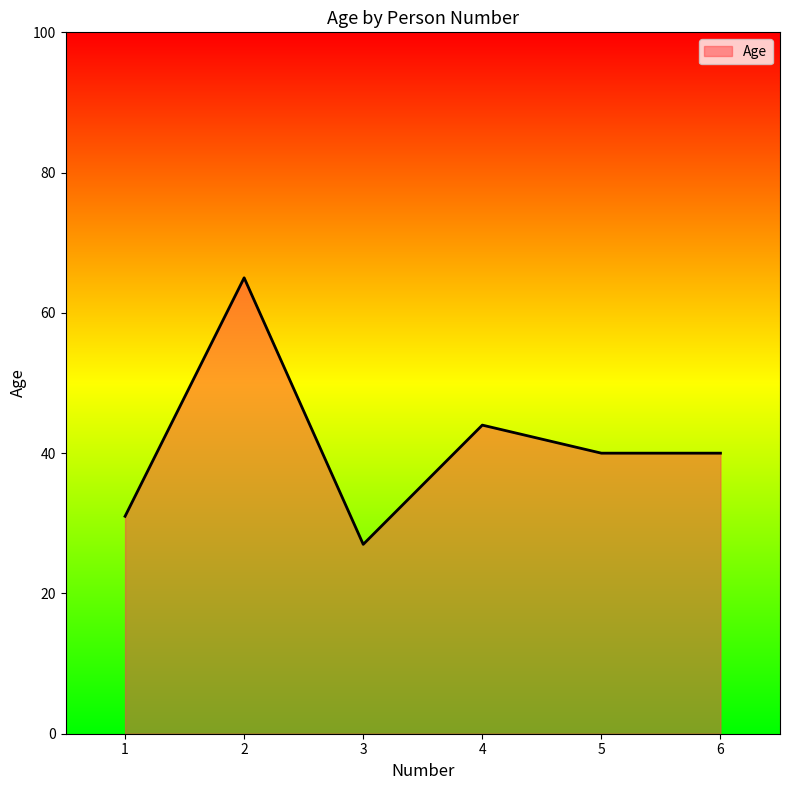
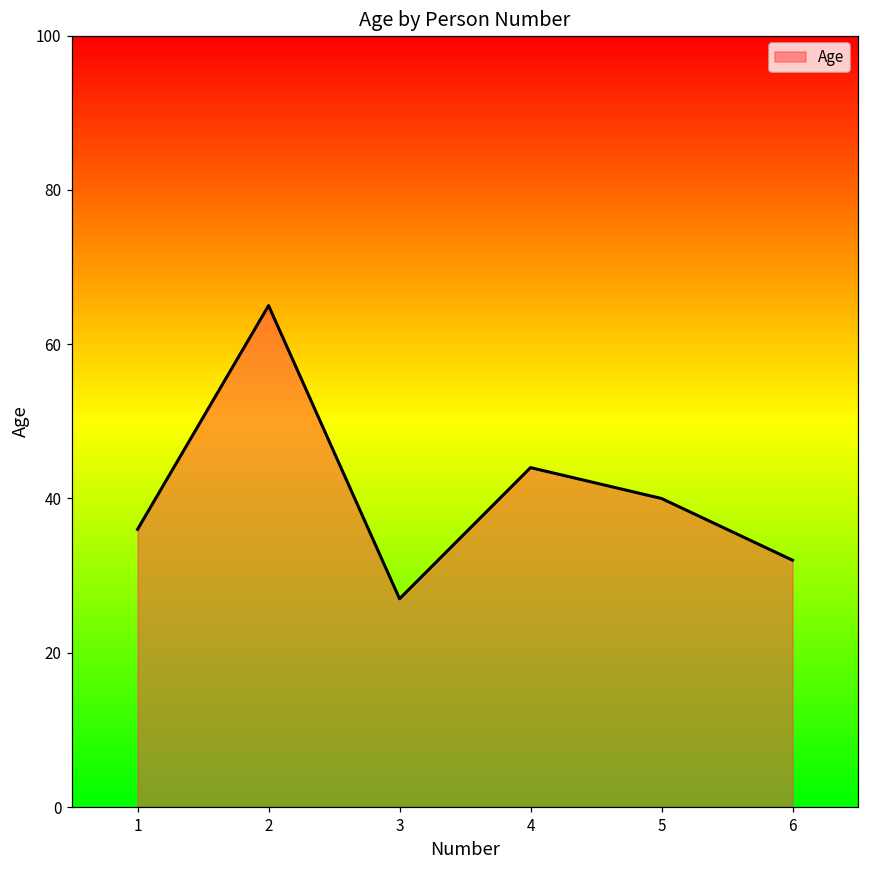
  {
-   "1": 31,
+   "1": 36,
    "2": 65,
    "3": 27,
    "4": 44,
    "5": 40,
-   "6": 40
+   "6": 32
  }
